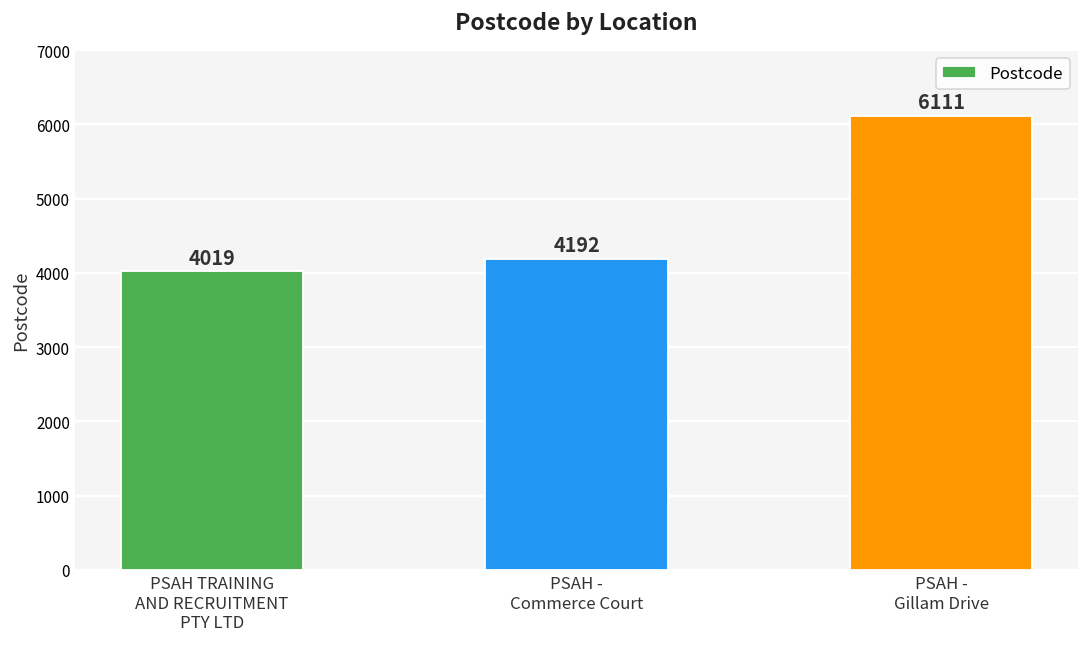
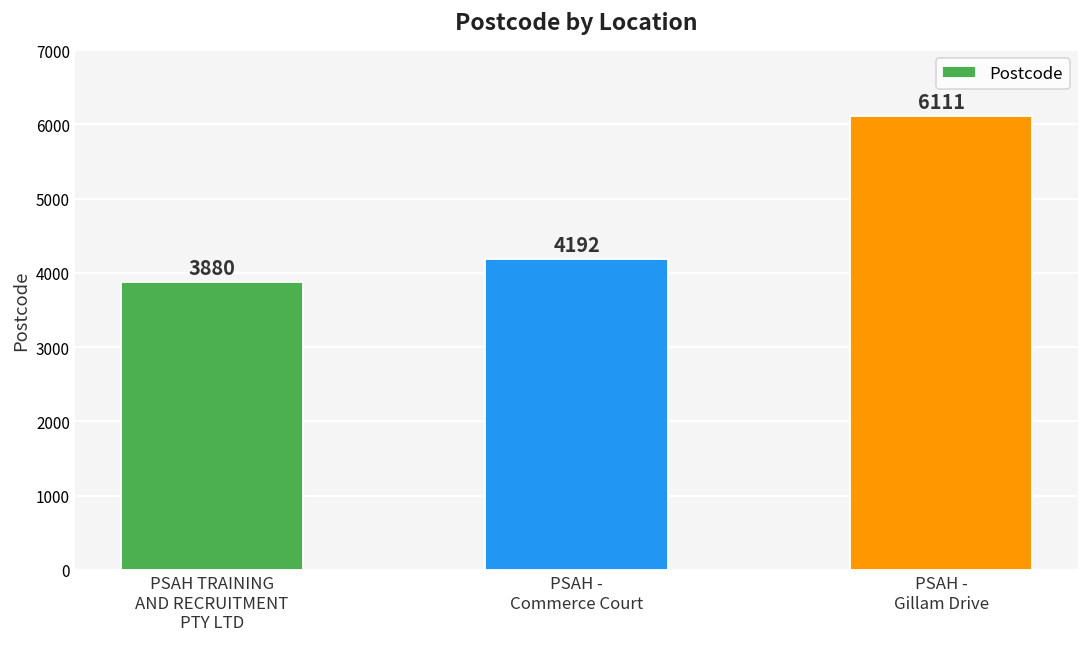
  {
-   "PSAH TRAINING AND RECRUITMENT PTY LTD": 4019,
+   "PSAH TRAINING AND RECRUITMENT PTY LTD": 3880,
    "PSAH - Commerce Court": 4192,
    "PSAH - Gillam Drive": 6111
  }
